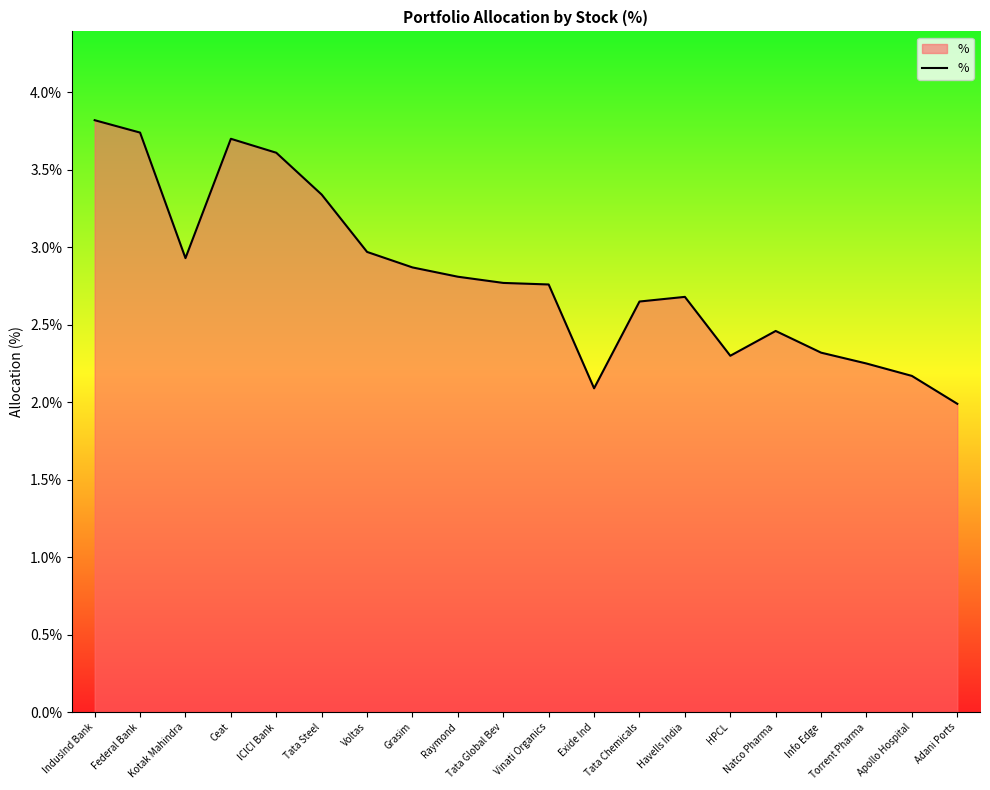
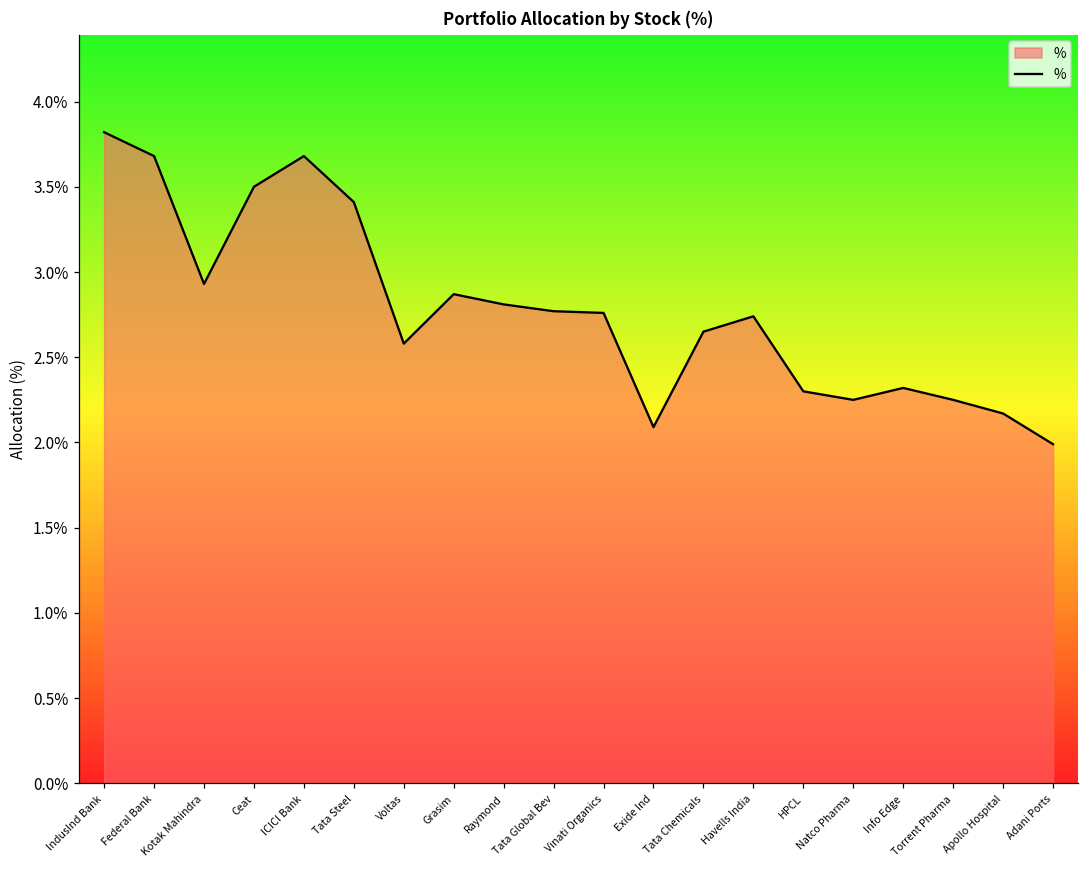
  {
    "IndusInd Bank": "3.82%",
-   "Federal Bank": "3.74%",
+   "Federal Bank": "3.68%",
    "Kotak Mahindra": "2.93%",
-   "Ceat": "3.7%",
-   "ICICI Bank": "3.61%",
-   "Tata Steel": "3.34%",
-   "Voltas": "2.97%",
+   "Ceat": "3.5%",
+   "ICICI Bank": "3.68%",
+   "Tata Steel": "3.41%",
+   "Voltas": "2.58%",
    "Grasim": "2.87%",
    "Raymond": "2.81%",
    "Tata Global Bev": "2.77%",
    "Vinati Organics": "2.76%",
    "Exide Ind": "2.09%",
    "Tata Chemicals": "2.65%",
-   "Havells India": "2.68%",
+   "Havells India": "2.74%",
    "HPCL": "2.30%",
-   "Natco Pharma": "2.46%",
+   "Natco Pharma": "2.25%",
    "Info Edge": "2.32%",
    "Torrent Pharma": "2.25%",
    "Apollo Hospital": "2.17%",
    "Adani Ports": "1.99%"
  }
